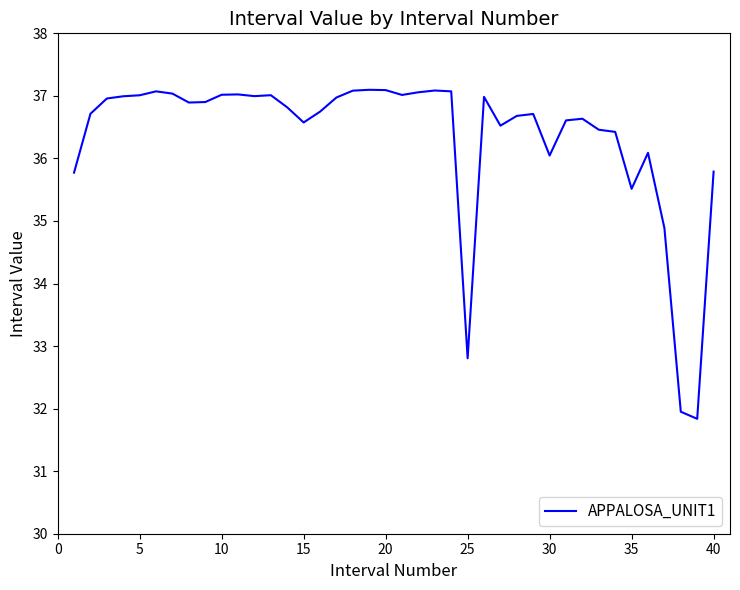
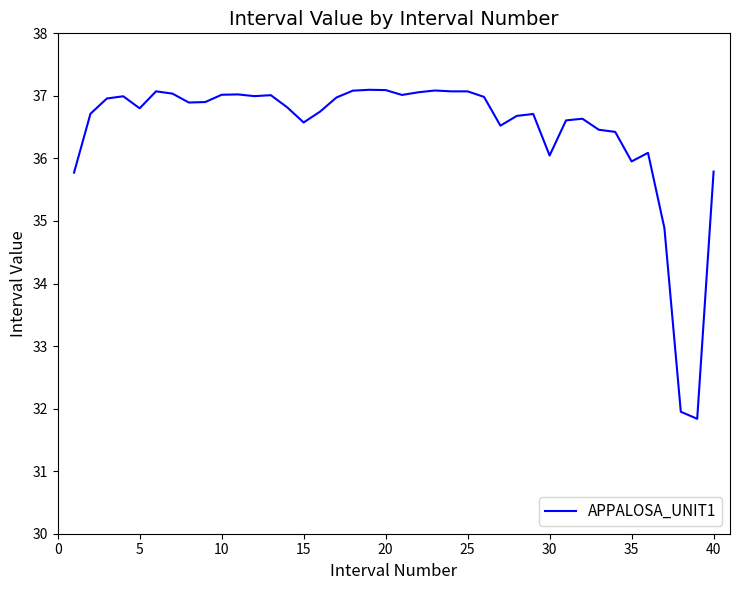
  {
-   "5": 37.0,
+   "5": 36.8,
    "10": 37.0,
    "15": 36.6,
    "20": 37.1,
-   "25": 32.8,
+   "25": 37.1,
    "30": 36.0,
-   "35": 35.5,
+   "35": 36.0,
    "40": 35.8
  }
